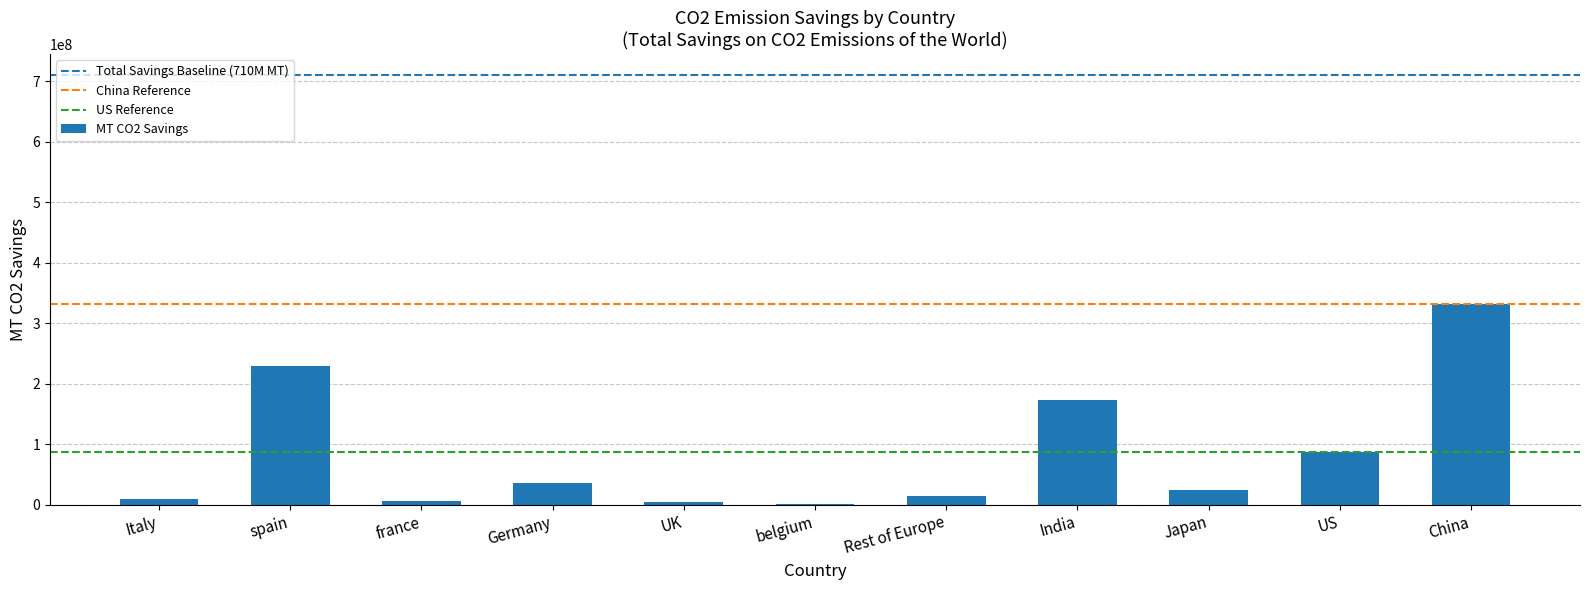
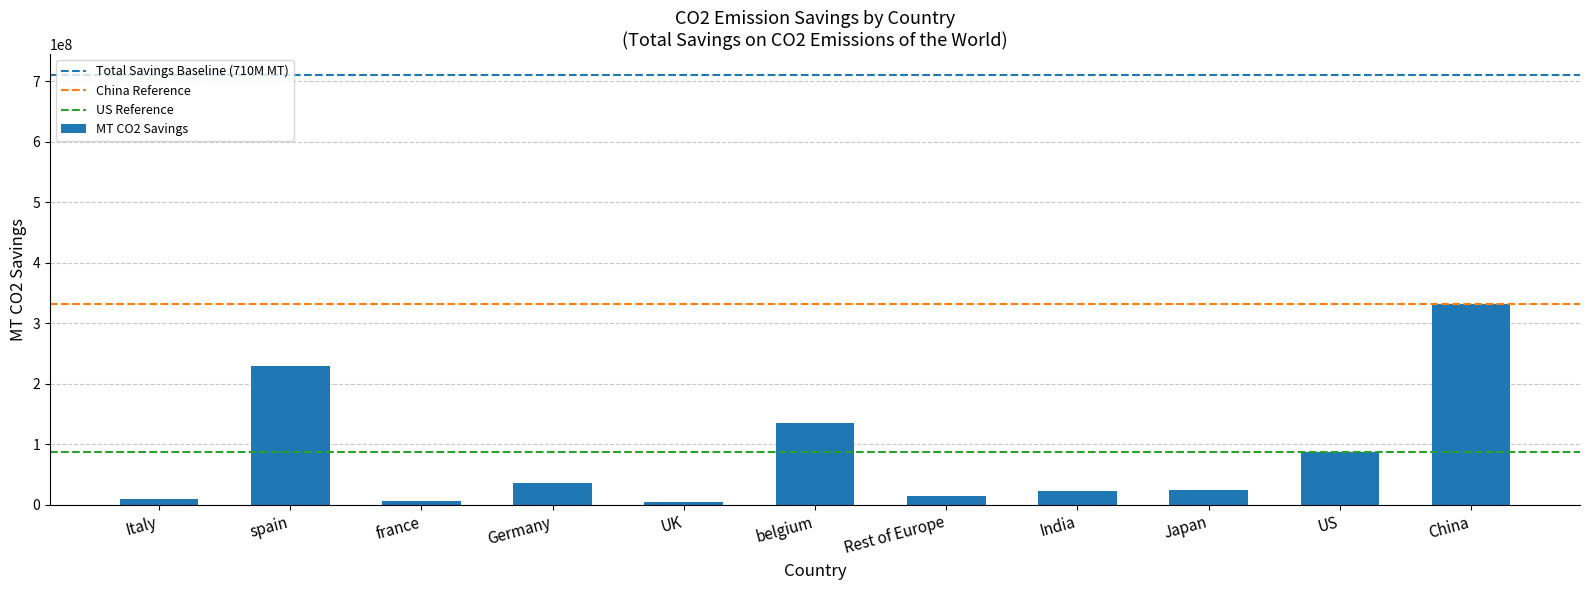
  {
    "Italy": 10000000,
    "spain": 230000000,
    "france": 10000000,
    "Germany": 40000000,
    "UK": 0,
-   "belgium": 0,
+   "belgium": 130000000,
    "Rest of Europe": 10000000,
-   "India": 170000000,
+   "India": 20000000,
    "Japan": 20000000,
    "US": 90000000,
    "China": 330000000
  }
